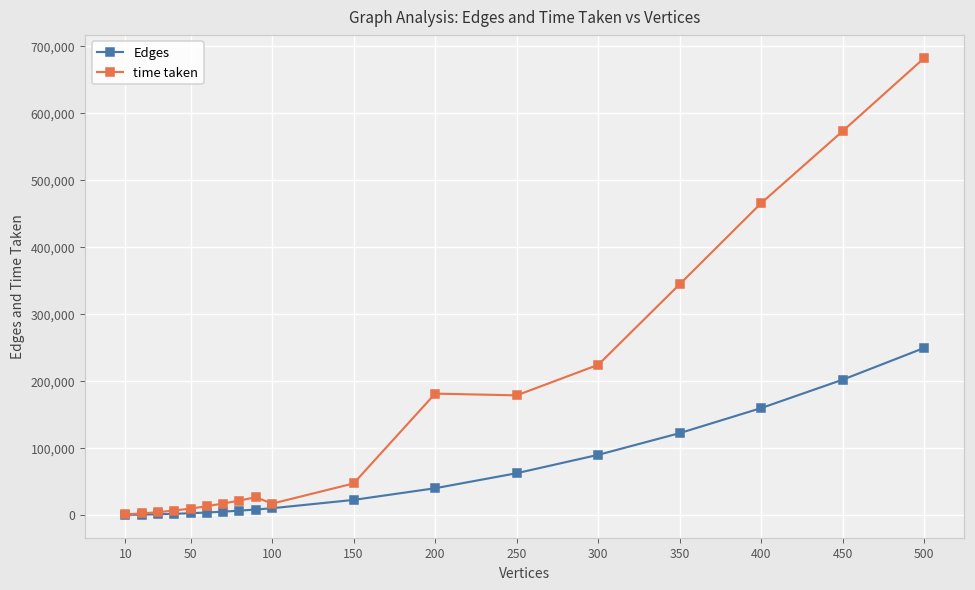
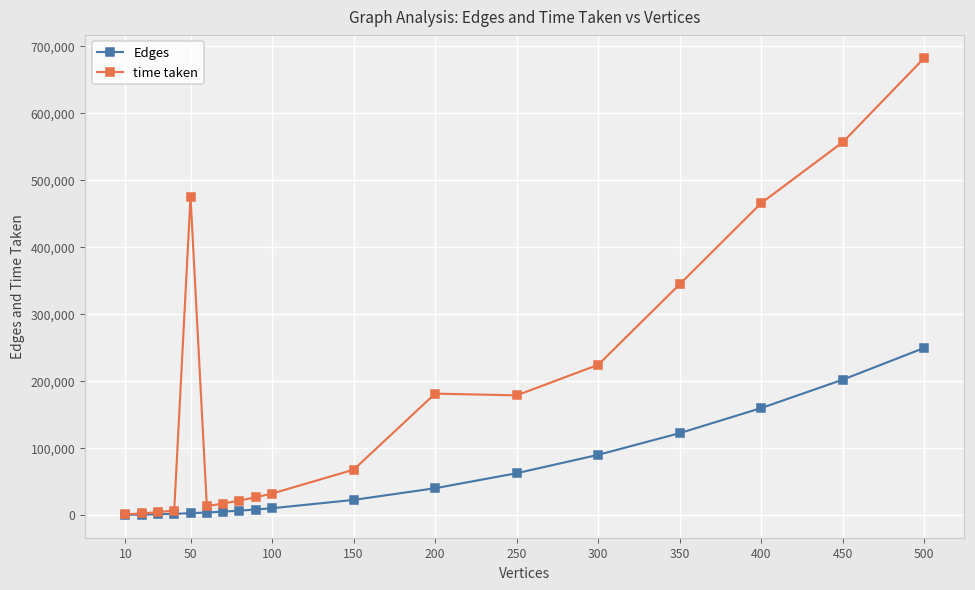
  {
    "Edges": {
      "50": "0",
      "100": "10,000",
      "150": "20,000",
      "200": "40,000",
      "250": "60,000",
      "300": "90,000",
      "350": "120,000",
      "400": "160,000",
      "450": "200,000",
      "500": "250,000"
    },
    "time taken": {
-     "50": "10,000",
-     "100": "20,000",
-     "150": "50,000",
+     "50": "480,000",
+     "100": "30,000",
+     "150": "70,000",
      "200": "180,000",
      "250": "180,000",
      "300": "220,000",
      "350": "340,000",
      "400": "470,000",
-     "450": "570,000",
+     "450": "560,000",
      "500": "680,000"
    }
  }
